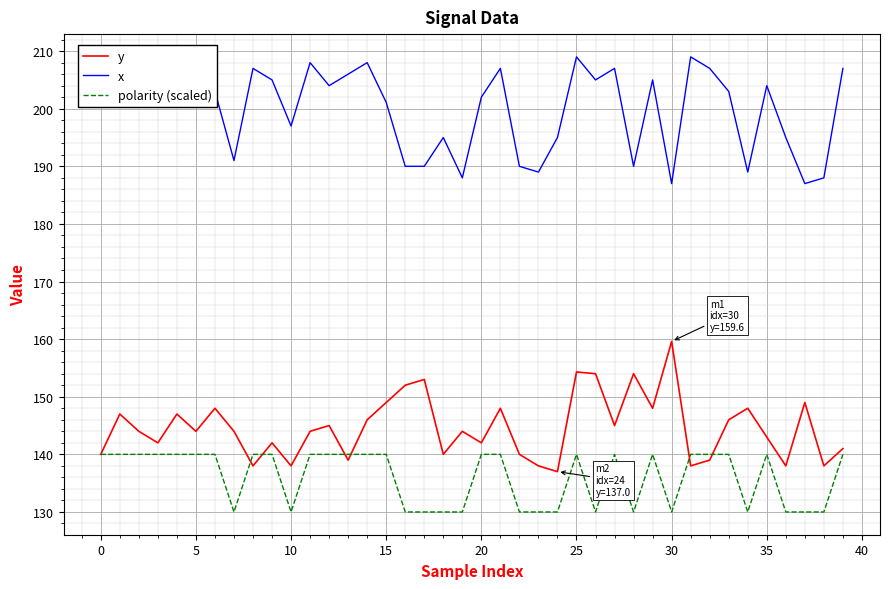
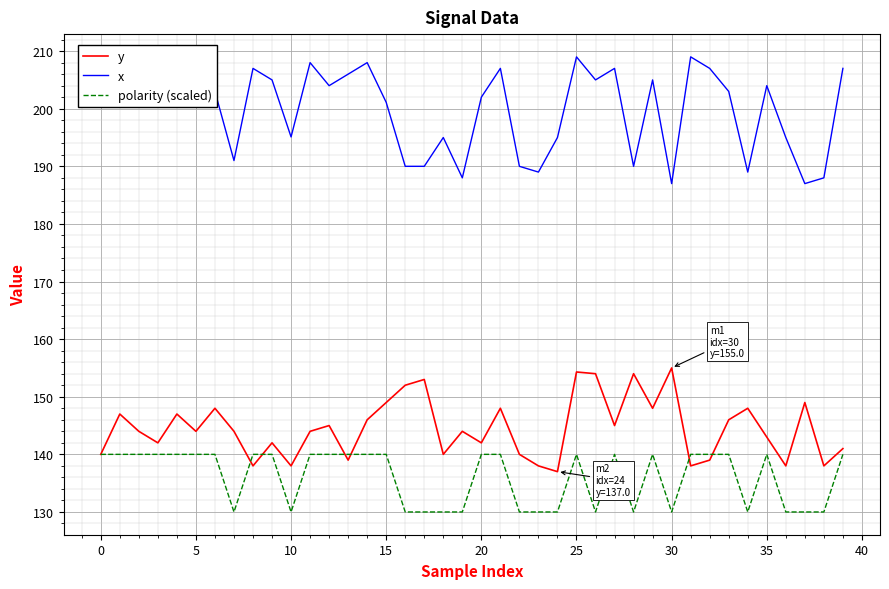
  {
    "y": {
-     "30": 159.6
+     "30": 155.0
    },
    "x": {
-     "10": 197,
+     "10": 195,
      "15": 201,
      "20": 202,
      "25": 209,
      "30": 187,
      "35": 204
    },
    "polarity (scaled)": {
      "5": 140,
      "10": 130,
      "15": 140,
      "20": 140,
      "25": 140,
      "30": 130,
      "35": 140
    }
  }
